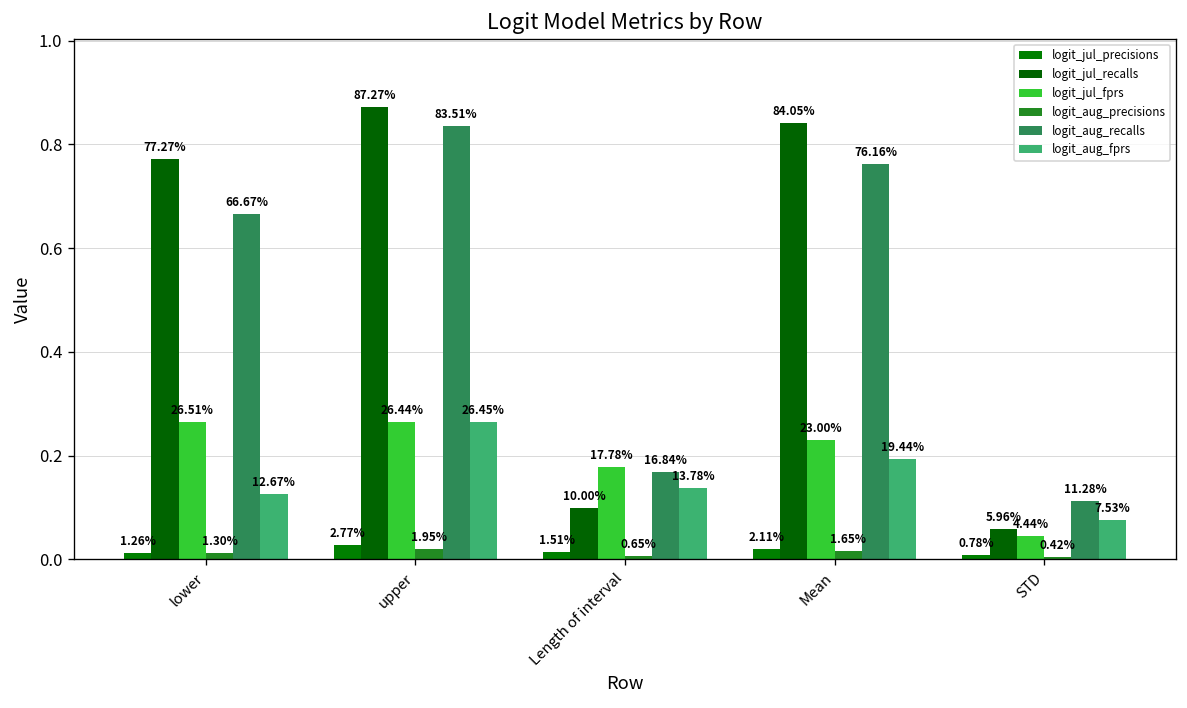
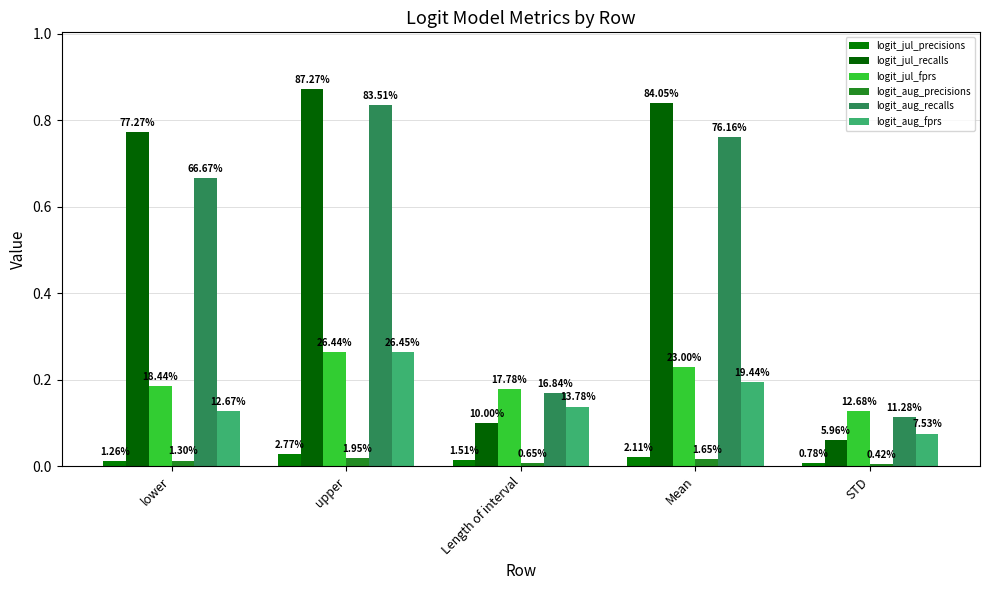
  {
    "logit_jul_fprs": {
-     "lower": "26.51%",
+     "lower": "18.44%",
      "upper": "26.44%",
      "Length of interval": "17.78%",
      "Mean": "23.00%",
-     "STD": "4.44%"
+     "STD": "12.68%"
    }
  }
